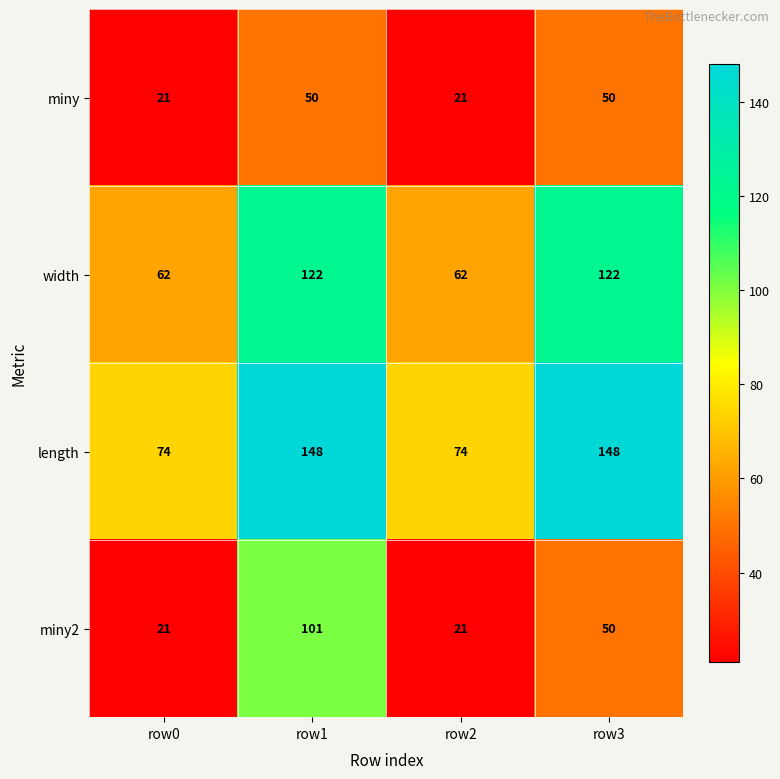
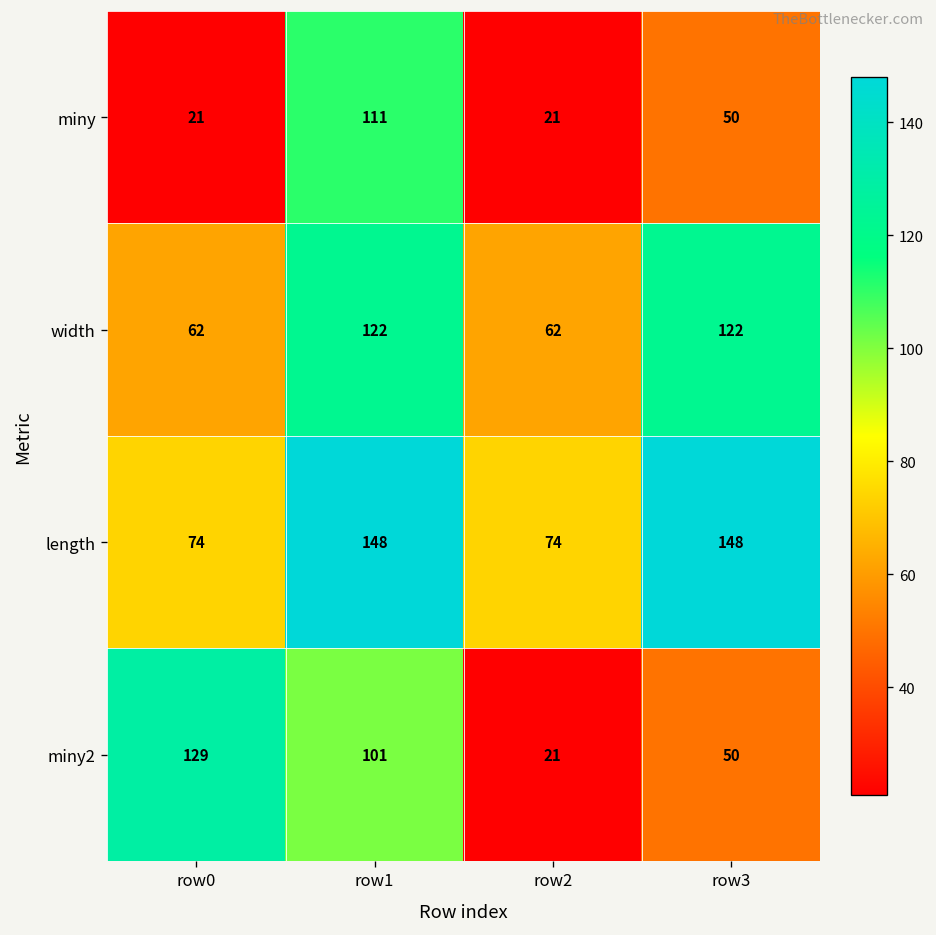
  {
    "miny": {
      "row0": 21,
-     "row1": 50,
+     "row1": 111,
      "row2": 21,
      "row3": 50
    },
    "width": {
      "row0": 62,
      "row1": 122,
      "row2": 62,
      "row3": 122
    },
    "length": {
      "row0": 74,
      "row1": 148,
      "row2": 74,
      "row3": 148
    },
    "miny2": {
-     "row0": 21,
+     "row0": 129,
      "row1": 101,
      "row2": 21,
      "row3": 50
    }
  }
